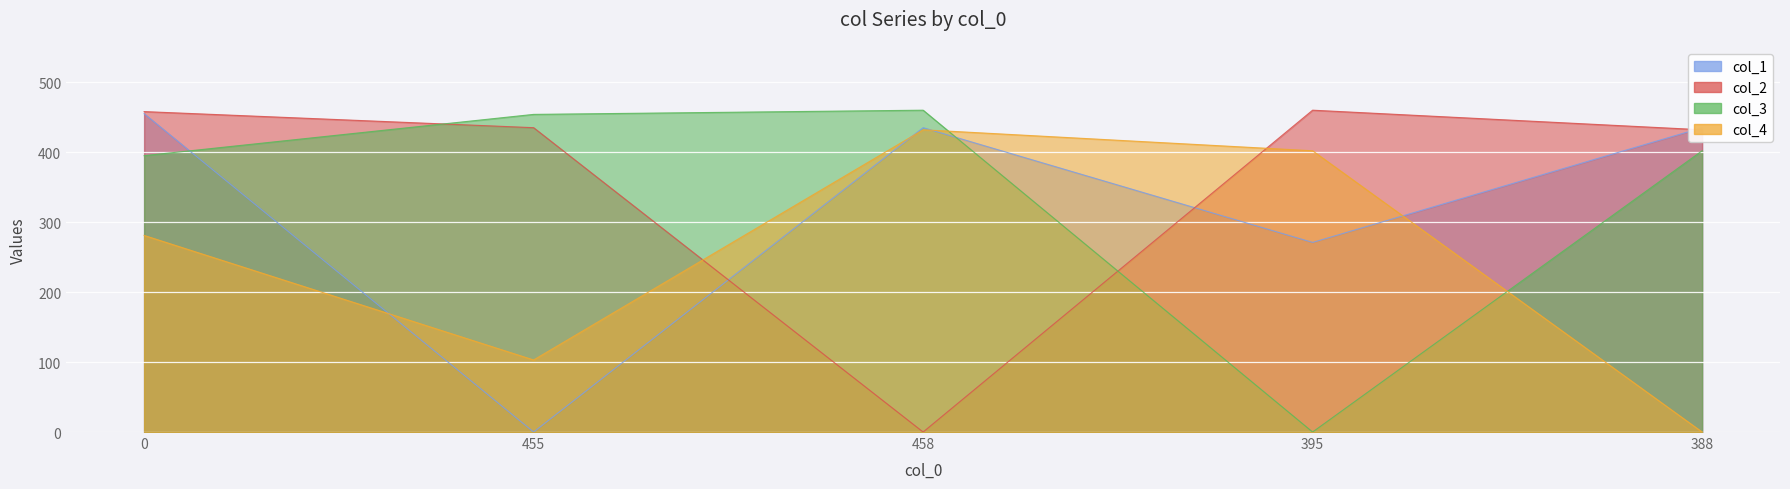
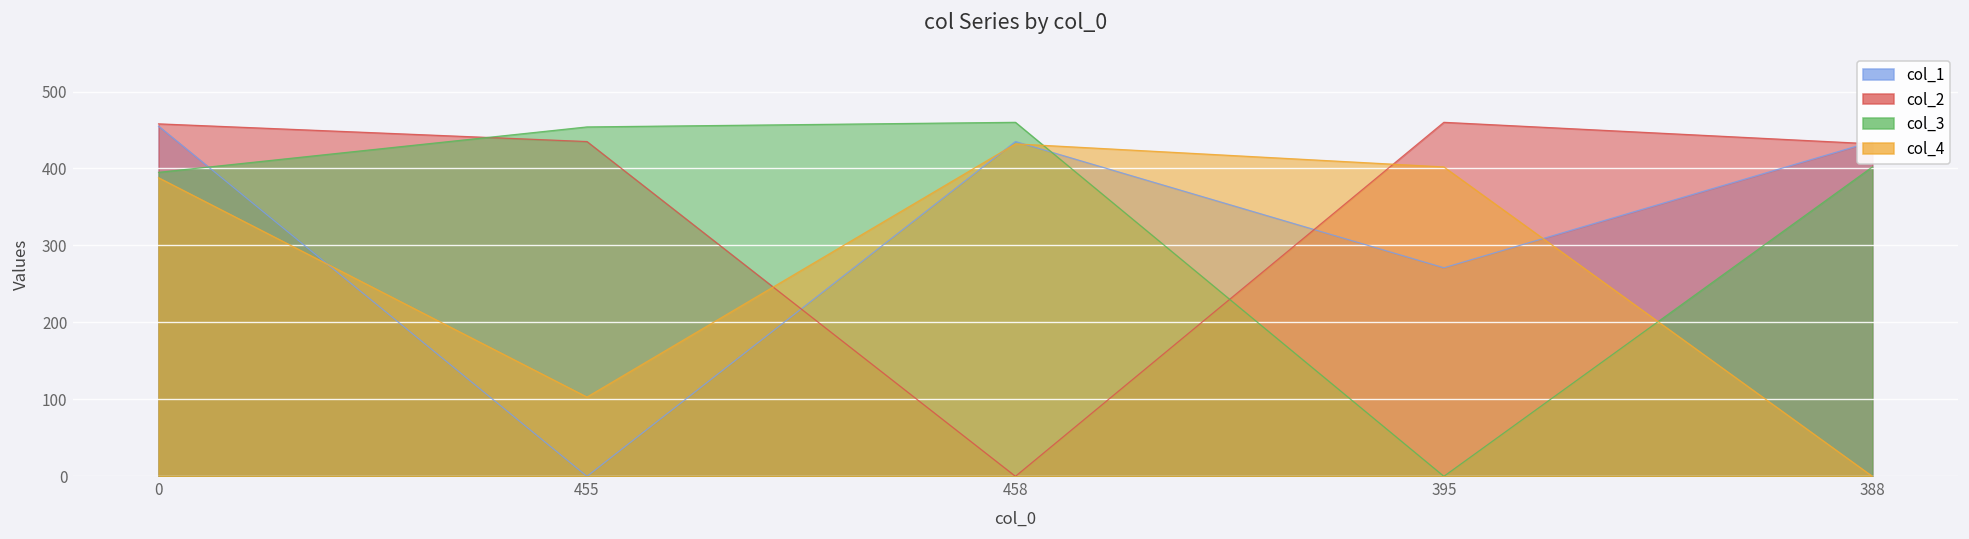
  {
    "col_1": {
      "455": 0,
      "395": 270
    },
    "col_2": {
      "455": 440,
      "458": 0,
      "395": 460
    },
    "col_3": {
      "0": 400,
      "455": 450,
      "458": 460,
      "395": 0,
      "388": 400
    },
    "col_4": {
-     "0": 280,
+     "0": 390,
      "455": 100,
      "395": 400,
      "388": 0
    }
  }
